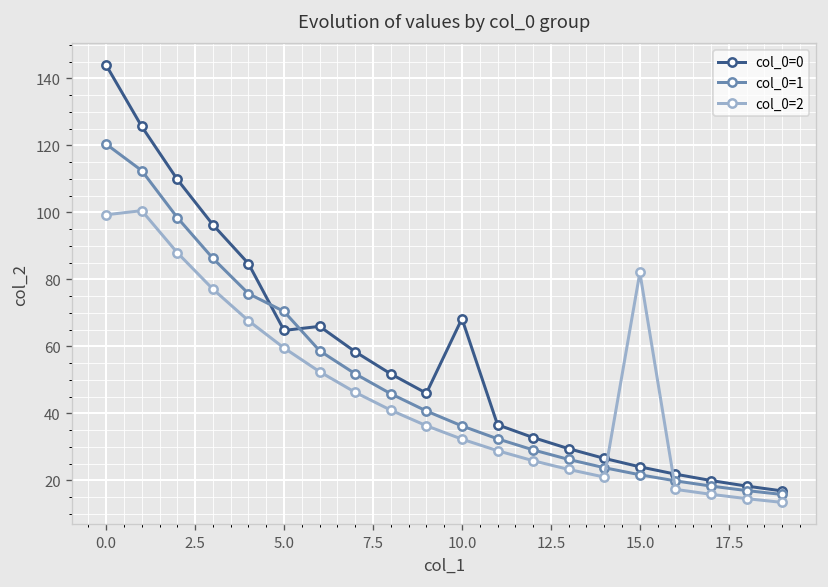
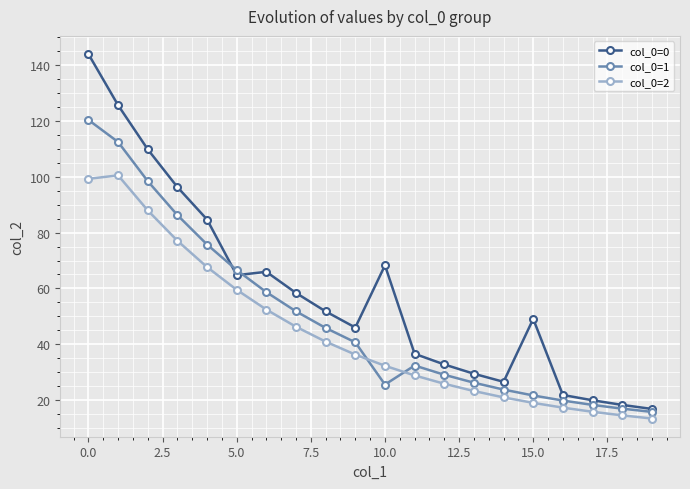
  {
    "col_0=0": {
      "0.0": 144,
      "5.0": 65,
      "10.0": 68,
-     "15.0": 24
+     "15.0": 49
    },
    "col_0=1": {
      "0.0": 120,
-     "5.0": 70,
-     "10.0": 36,
+     "5.0": 67,
+     "10.0": 26,
      "15.0": 22
    },
    "col_0=2": {
      "0.0": 99,
      "5.0": 60,
      "10.0": 32,
-     "15.0": 82
+     "15.0": 19
    }
  }
